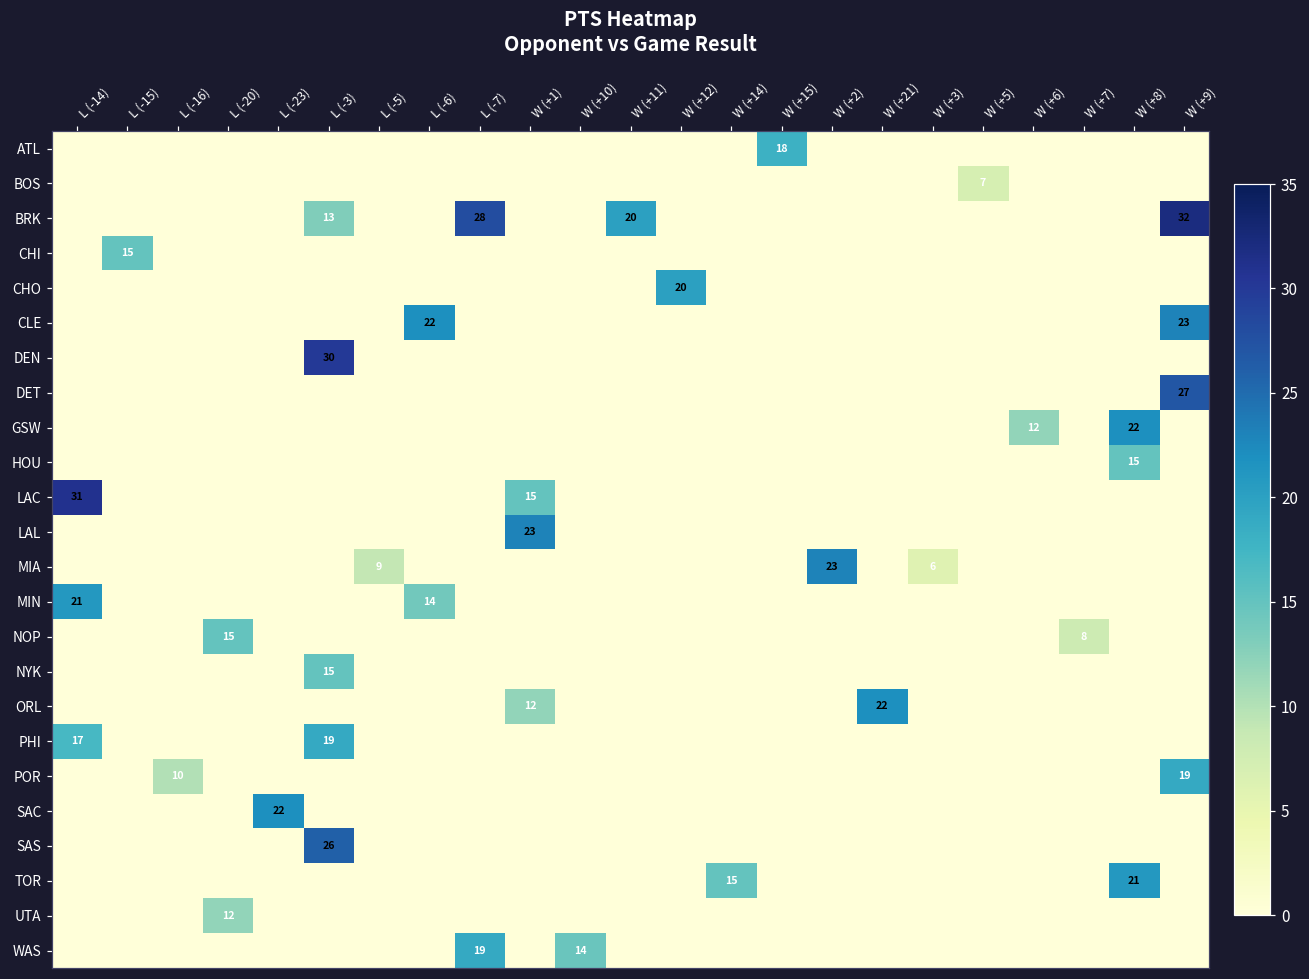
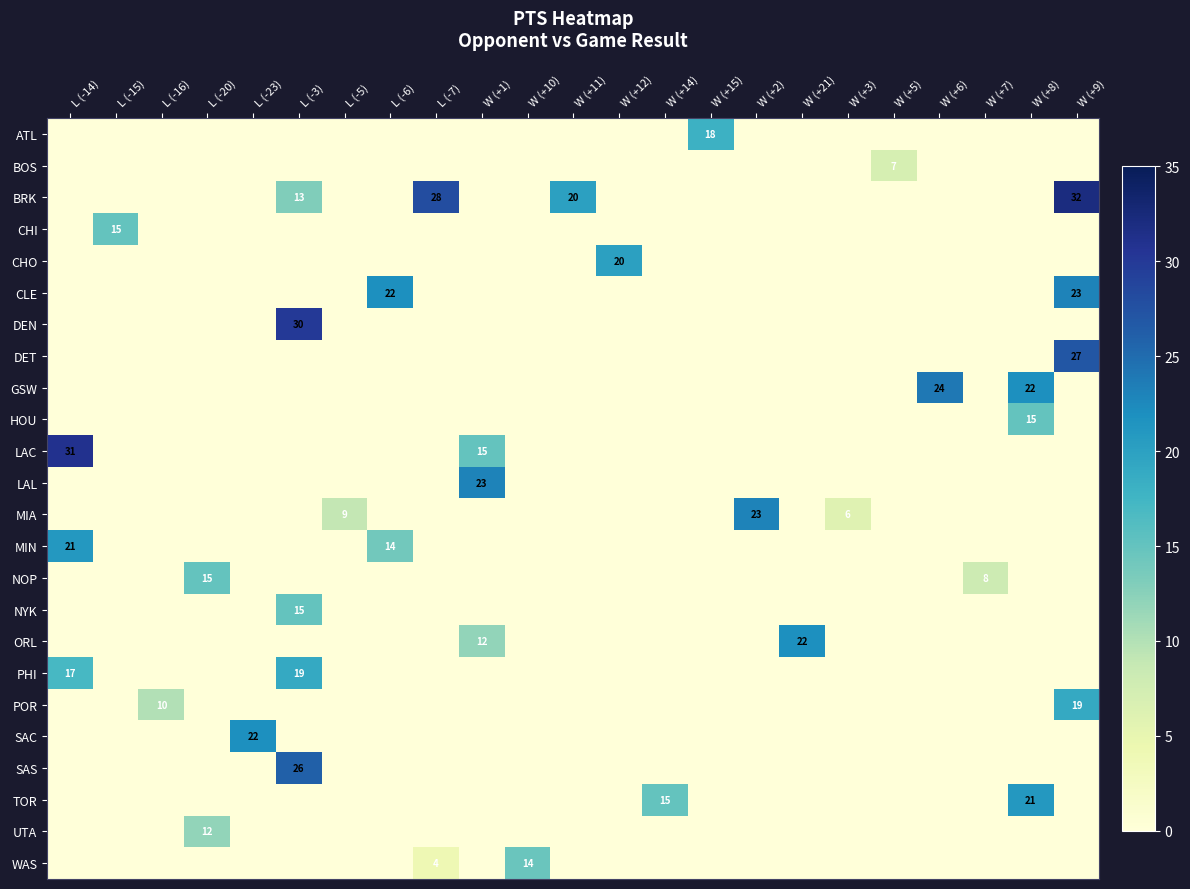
  {
    "ATL": {
      "W (+15)": 18
    },
    "BOS": {
      "W (+5)": 7
    },
    "BRK": {
      "L (-3)": 13,
      "L (-7)": 28,
      "W (+11)": 20,
      "W (+9)": 32
    },
    "CHI": {
      "L (-15)": 15
    },
    "CHO": {
      "W (+12)": 20
    },
    "CLE": {
      "L (-6)": 22,
      "W (+9)": 23
    },
    "DEN": {
      "L (-3)": 30
    },
    "DET": {
      "W (+9)": 27
    },
    "GSW": {
-     "W (+6)": 12,
+     "W (+6)": 24,
      "W (+8)": 22
    },
    "HOU": {
      "W (+8)": 15
    },
    "LAC": {
      "L (-14)": 31,
      "W (+1)": 15
    },
    "LAL": {
      "W (+1)": 23
    },
    "MIA": {
      "L (-5)": 9,
      "W (+2)": 23,
      "W (+3)": 6
    },
    "MIN": {
      "L (-14)": 21,
      "L (-6)": 14
    },
    "NOP": {
      "L (-20)": 15,
      "W (+7)": 8
    },
    "NYK": {
      "L (-3)": 15
    },
    "ORL": {
      "W (+1)": 12,
      "W (+21)": 22
    },
    "PHI": {
      "L (-14)": 17,
      "L (-3)": 19
    },
    "POR": {
      "L (-16)": 10,
      "W (+9)": 19
    },
    "SAC": {
      "L (-23)": 22
    },
    "SAS": {
      "L (-3)": 26
    },
    "TOR": {
      "W (+14)": 15,
      "W (+8)": 21
    },
    "UTA": {
      "L (-20)": 12
    },
    "WAS": {
-     "L (-7)": 19,
+     "L (-7)": 4,
      "W (+10)": 14
    }
  }
